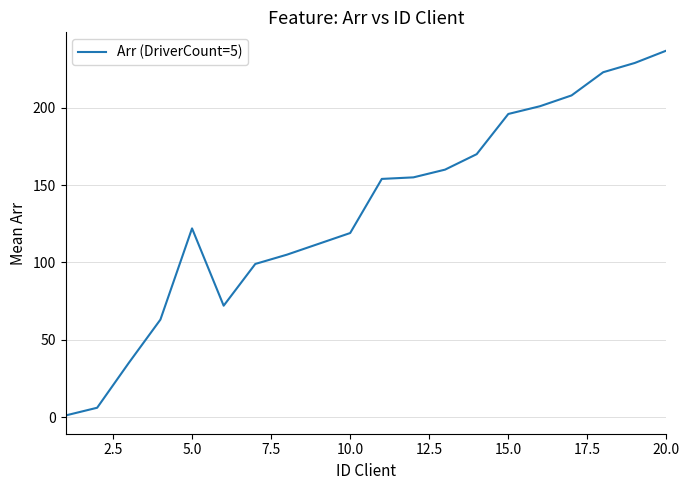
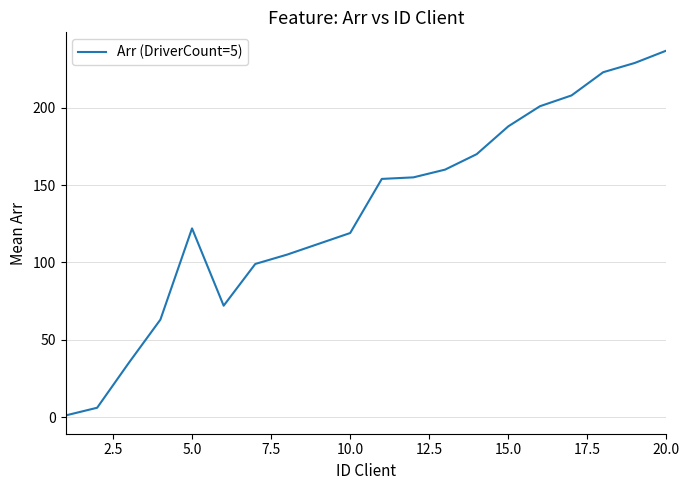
  {
    "5.0": 122,
    "10.0": 119,
-   "15.0": 196,
+   "15.0": 188,
    "20.0": 237
  }
